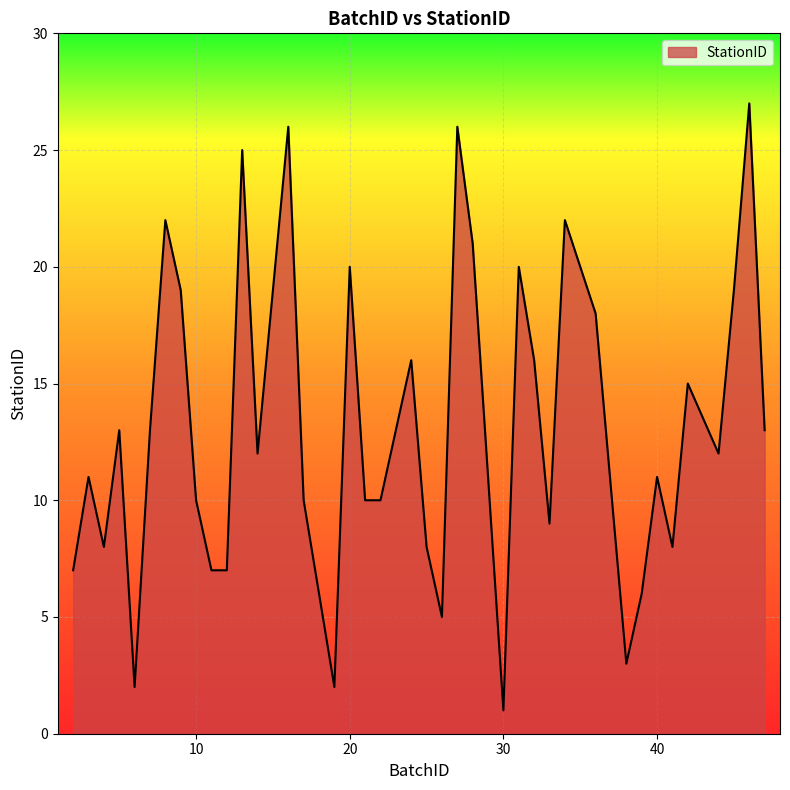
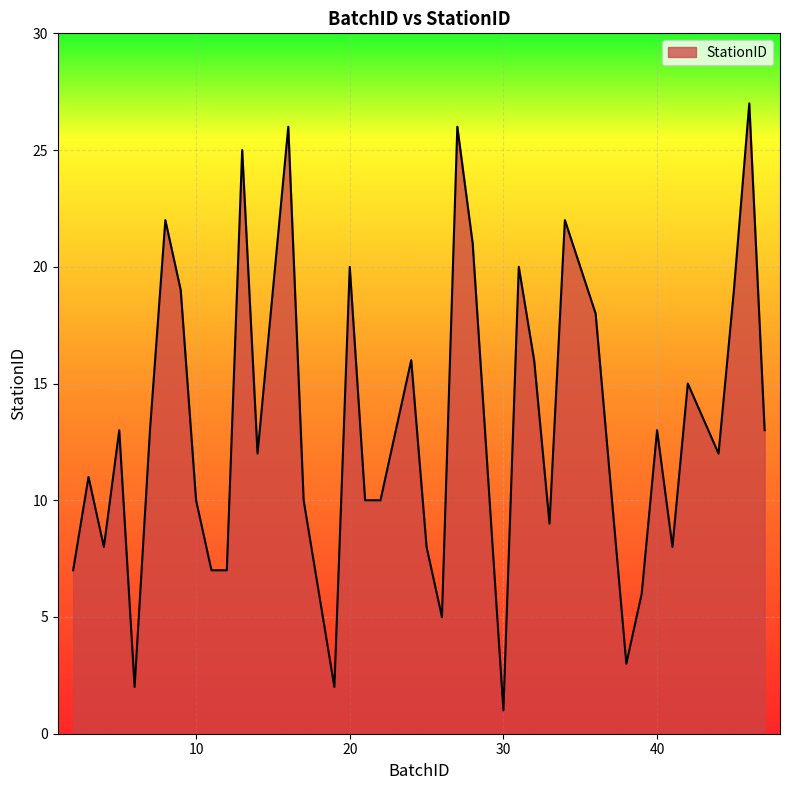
  {
    "10": 10,
    "20": 20,
    "30": 1,
-   "40": 11
+   "40": 13
  }
